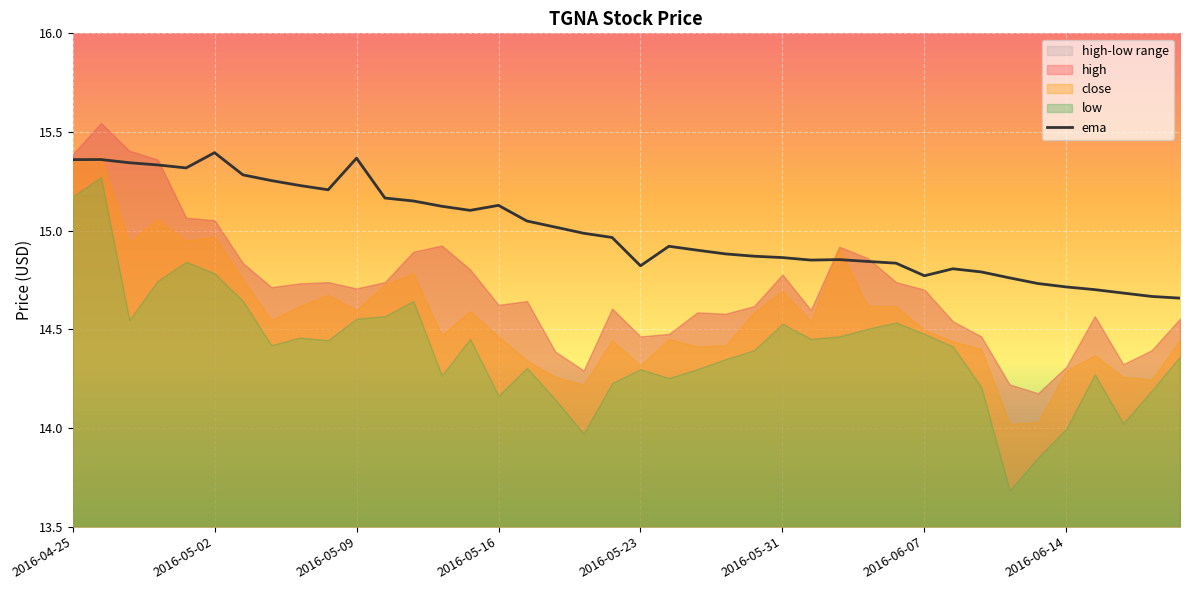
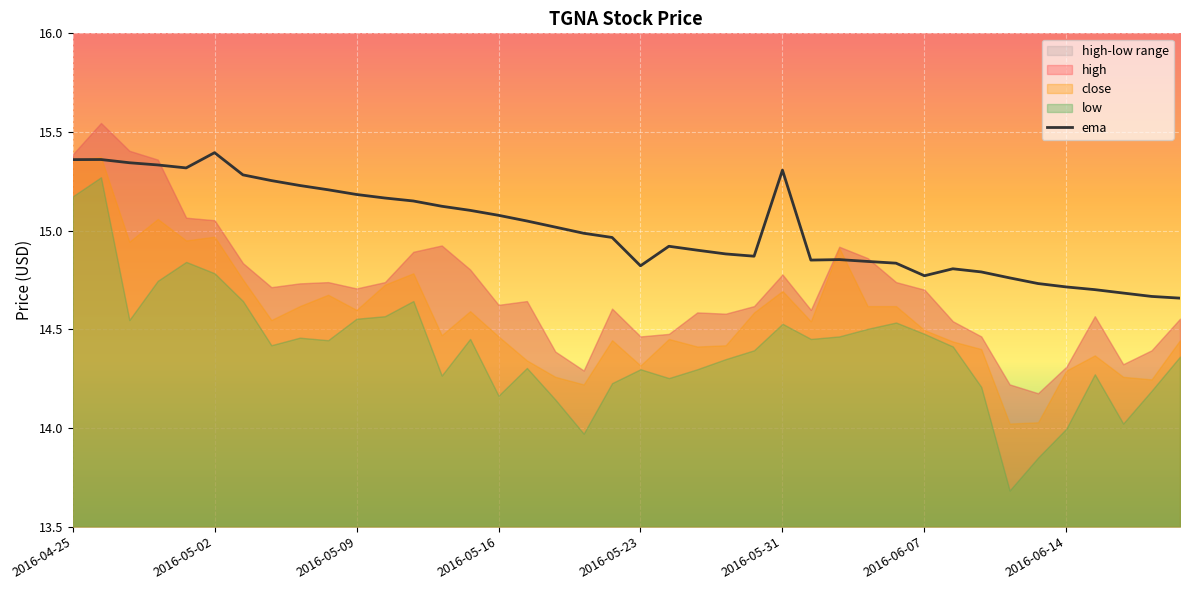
  {
    "ema": {
      "2016-05-02": 15.40,
-     "2016-05-09": 15.37,
-     "2016-05-16": 15.13,
+     "2016-05-09": 15.18,
+     "2016-05-16": 15.08,
      "2016-05-23": 14.82,
-     "2016-05-31": 14.86,
+     "2016-05-31": 15.31,
      "2016-06-07": 14.77,
      "2016-06-14": 14.71
    },
    "low": {
      "2016-04-25": 15.17,
      "2016-05-02": 14.78,
      "2016-05-09": 14.55,
      "2016-05-16": 14.16,
      "2016-05-23": 14.30,
      "2016-05-31": 14.53,
      "2016-06-07": 14.48,
      "2016-06-14": 14.00
    }
  }
